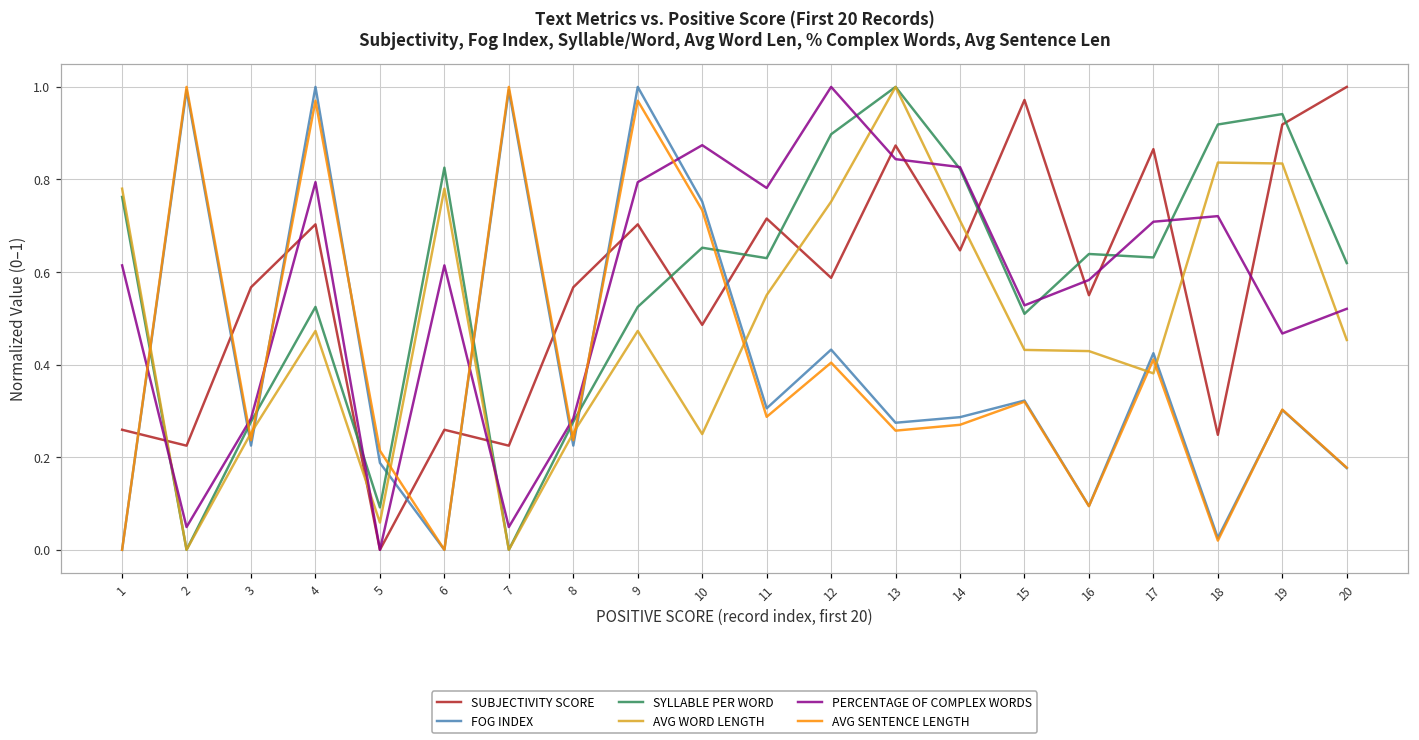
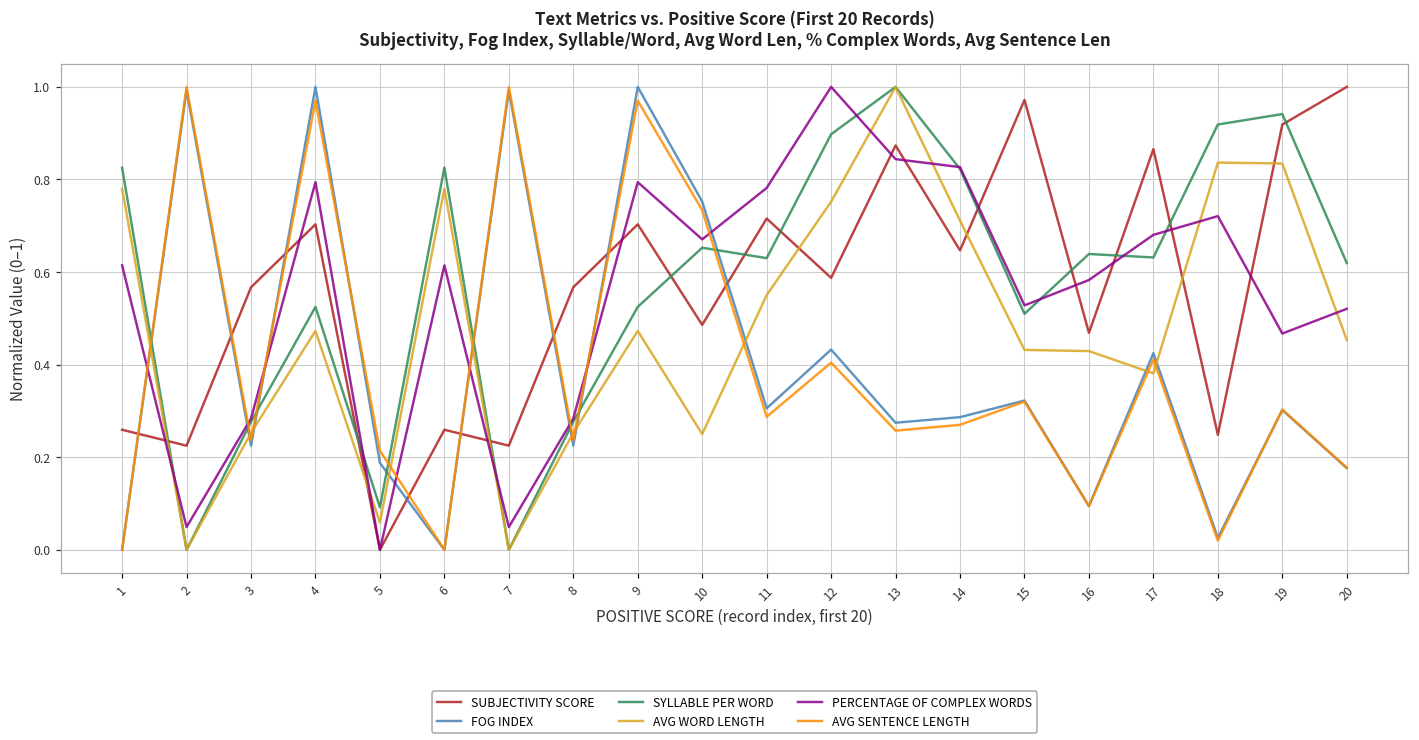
  {
    "SUBJECTIVITY SCORE": {
      "1": 0.26,
      "2": 0.22,
      "3": 0.57,
      "4": 0.70,
      "6": 0.26,
      "7": 0.22,
      "8": 0.57,
      "9": 0.70,
      "10": 0.49,
      "11": 0.72,
      "12": 0.59,
      "13": 0.87,
      "14": 0.65,
      "15": 0.97,
-     "16": 0.55,
+     "16": 0.47,
      "17": 0.87,
      "18": 0.25,
      "19": 0.92,
      "20": 1.00
    },
    "FOG INDEX": {
      "2": 0.99,
      "3": 0.23,
      "4": 1.00,
      "5": 0.19,
      "7": 0.99,
      "8": 0.23,
      "9": 1.00,
      "10": 0.75,
      "11": 0.31,
      "12": 0.43,
      "13": 0.27,
      "14": 0.29,
      "17": 0.42
    },
    "SYLLABLE PER WORD": {
-     "1": 0.76,
+     "1": 0.83,
      "3": 0.28,
      "4": 0.52,
      "5": 0.09,
      "6": 0.83,
      "8": 0.28,
      "9": 0.52,
      "10": 0.65,
      "11": 0.63,
      "12": 0.90,
      "15": 0.51,
      "16": 0.64,
      "17": 0.63,
      "18": 0.92,
      "19": 0.94,
      "20": 0.62
    },
    "PERCENTAGE OF COMPLEX WORDS": {
      "1": 0.61,
      "2": 0.05,
      "3": 0.28,
      "4": 0.79,
      "6": 0.61,
      "7": 0.05,
      "8": 0.28,
      "9": 0.79,
-     "10": 0.87,
+     "10": 0.67,
      "11": 0.78,
      "12": 1.00,
      "13": 0.84,
      "15": 0.53,
      "16": 0.58,
-     "17": 0.71,
+     "17": 0.68,
      "18": 0.72,
      "19": 0.47,
      "20": 0.52
    }
  }
